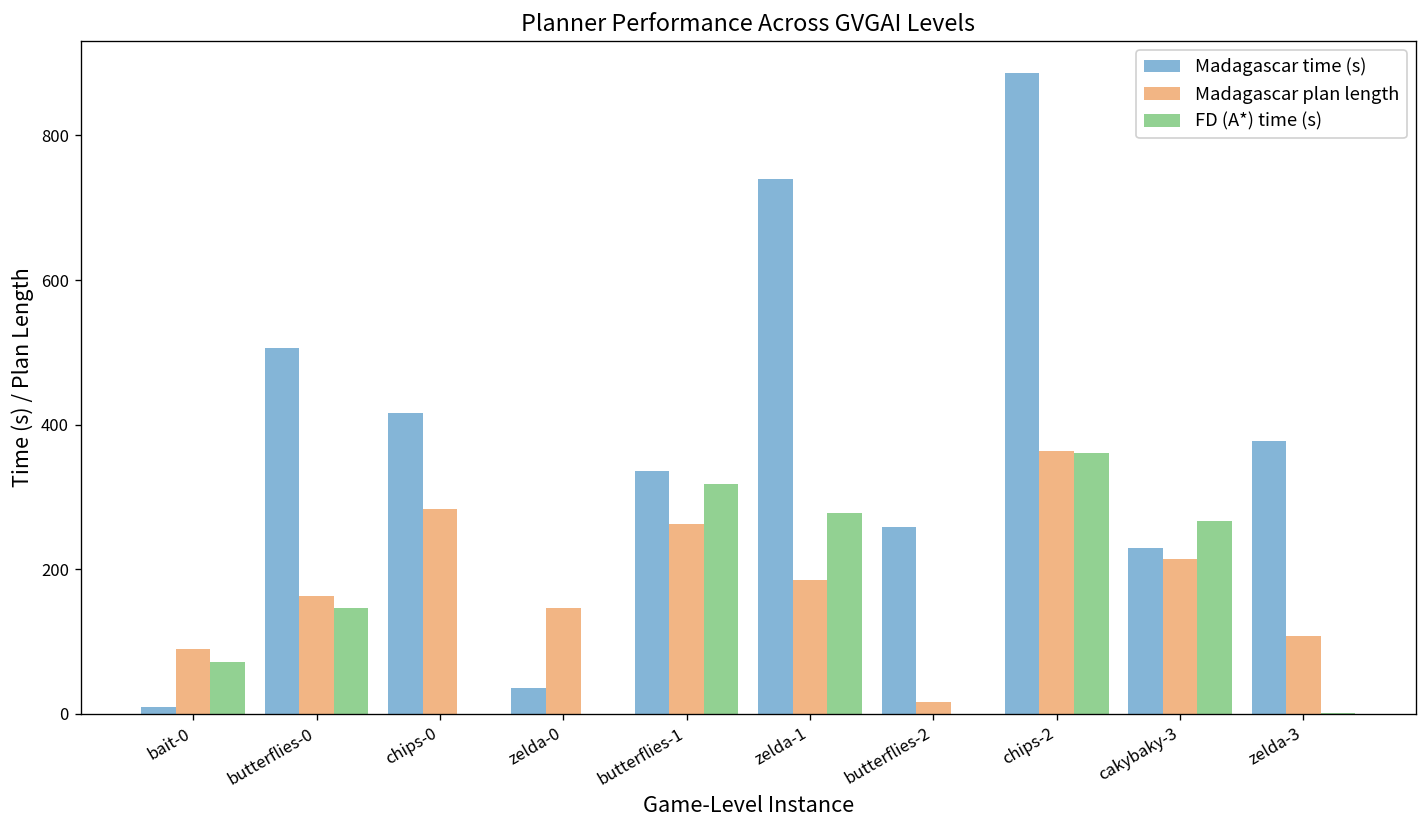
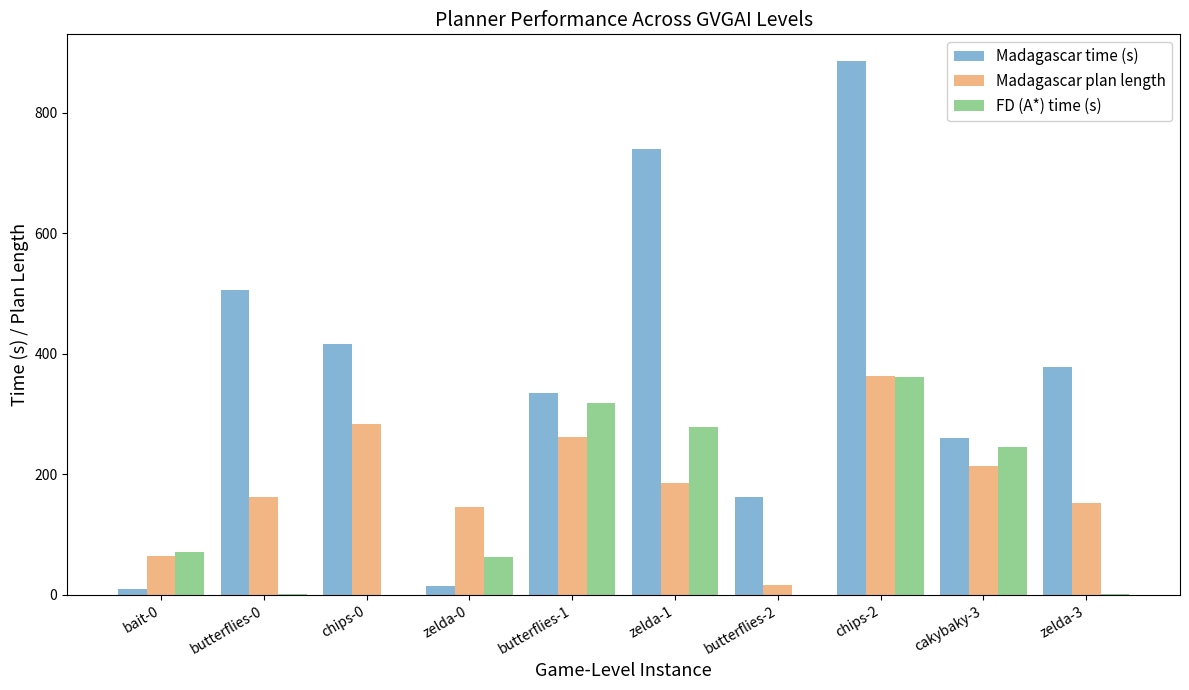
  {
    "Madagascar time (s)": {
      "bait-0": 10,
      "butterflies-0": 510,
      "chips-0": 420,
-     "zelda-0": 40,
+     "zelda-0": 10,
      "butterflies-1": 340,
      "zelda-1": 740,
-     "butterflies-2": 260,
+     "butterflies-2": 160,
      "chips-2": 890,
-     "cakybaky-3": 230,
+     "cakybaky-3": 260,
      "zelda-3": 380
    },
    "Madagascar plan length": {
-     "bait-0": 90,
+     "bait-0": 70,
      "butterflies-0": 160,
      "chips-0": 280,
      "zelda-0": 150,
      "butterflies-1": 260,
      "zelda-1": 190,
      "butterflies-2": 20,
      "chips-2": 360,
      "cakybaky-3": 210,
-     "zelda-3": 110
+     "zelda-3": 150
    },
    "FD (A*) time (s)": {
      "bait-0": 70,
-     "butterflies-0": 150,
-     "zelda-0": 0,
+     "butterflies-0": 0,
+     "zelda-0": 60,
      "butterflies-1": 320,
      "zelda-1": 280,
      "chips-2": 360,
-     "cakybaky-3": 270
+     "cakybaky-3": 240
    }
  }
